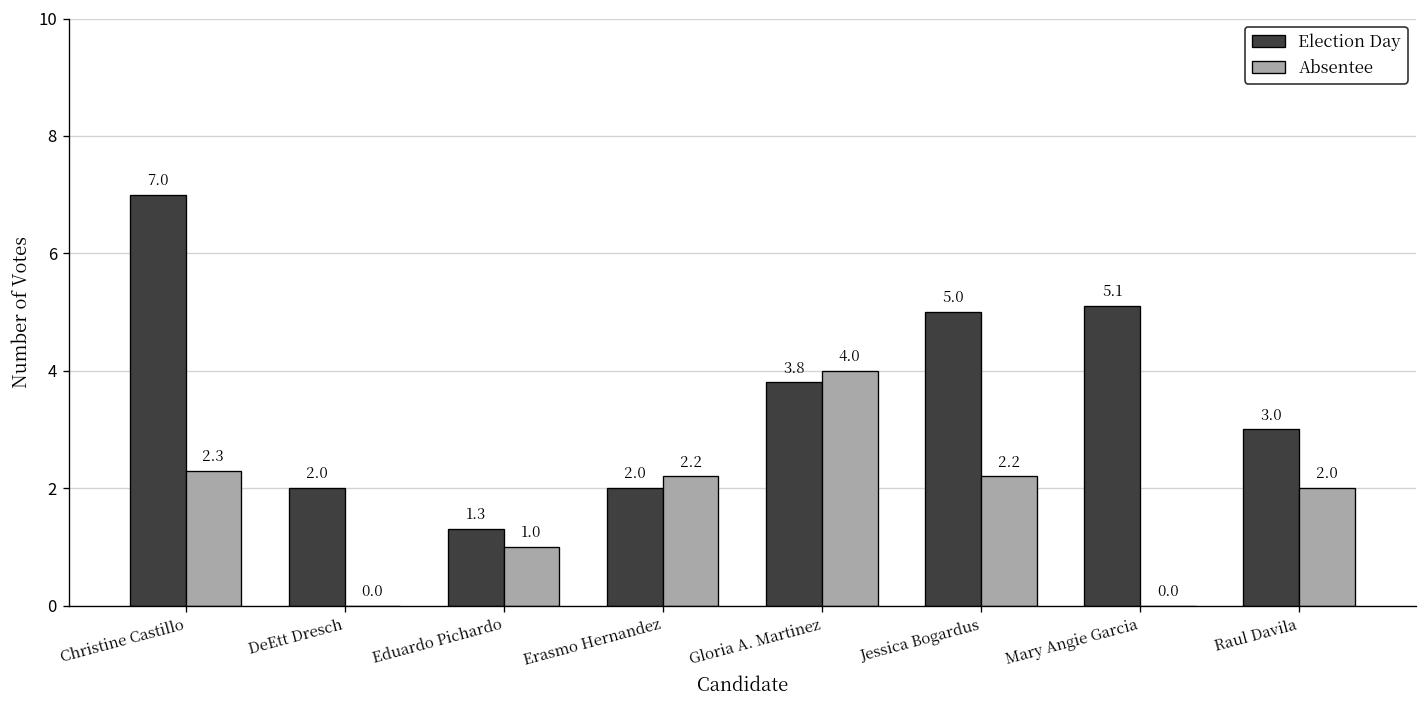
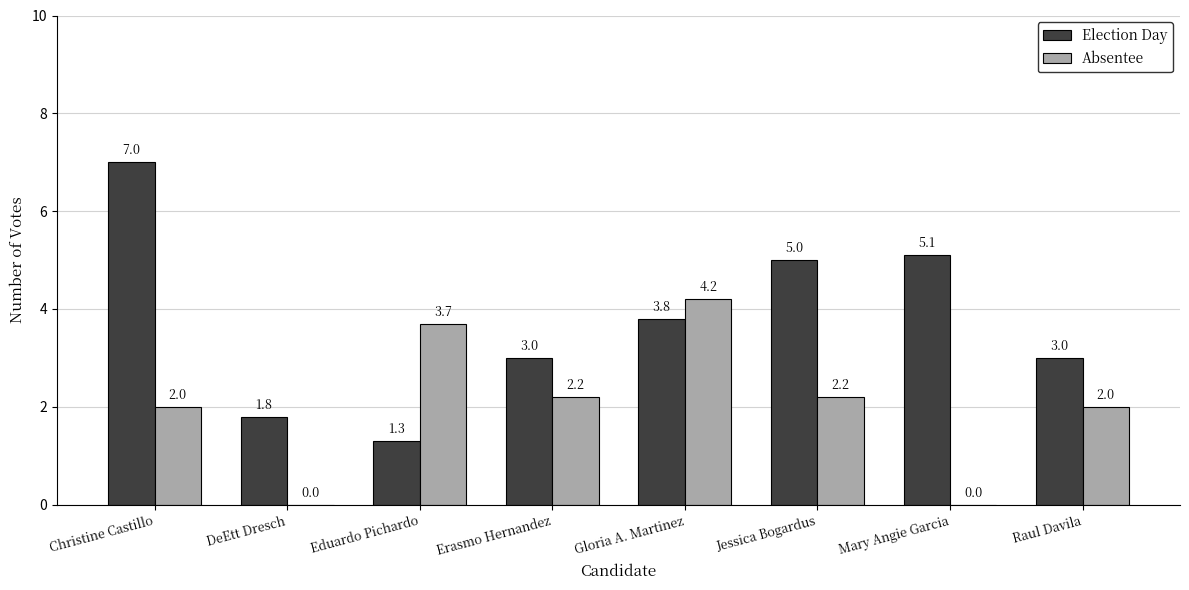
  {
    "Election Day": {
      "Christine Castillo": 7.0,
-     "DeEtt Dresch": 2.0,
+     "DeEtt Dresch": 1.8,
      "Eduardo Pichardo": 1.3,
-     "Erasmo Hernandez": 2.0,
+     "Erasmo Hernandez": 3.0,
      "Gloria A. Martinez": 3.8,
      "Jessica Bogardus": 5.0,
      "Mary Angie Garcia": 5.1,
      "Raul Davila": 3.0
    },
    "Absentee": {
-     "Christine Castillo": 2.3,
+     "Christine Castillo": 2.0,
      "DeEtt Dresch": 0.0,
-     "Eduardo Pichardo": 1.0,
+     "Eduardo Pichardo": 3.7,
      "Erasmo Hernandez": 2.2,
-     "Gloria A. Martinez": 4.0,
+     "Gloria A. Martinez": 4.2,
      "Jessica Bogardus": 2.2,
      "Mary Angie Garcia": 0.0,
      "Raul Davila": 2.0
    }
  }
